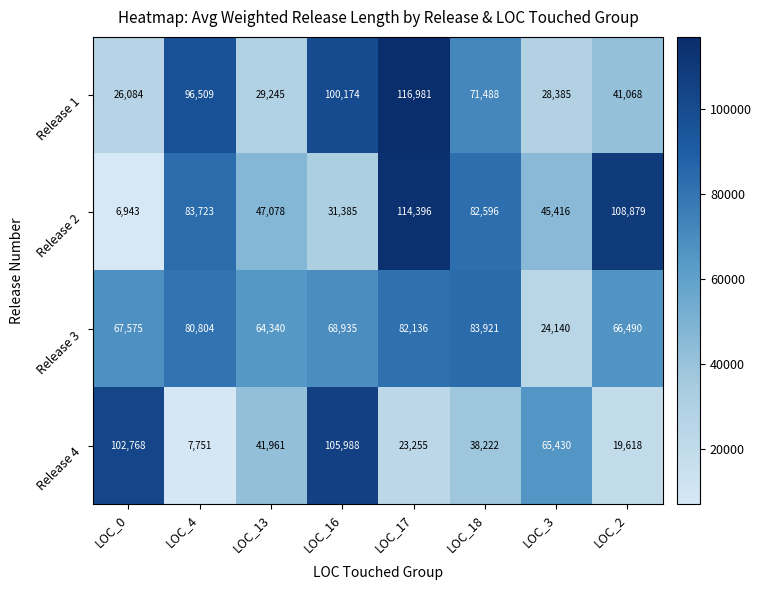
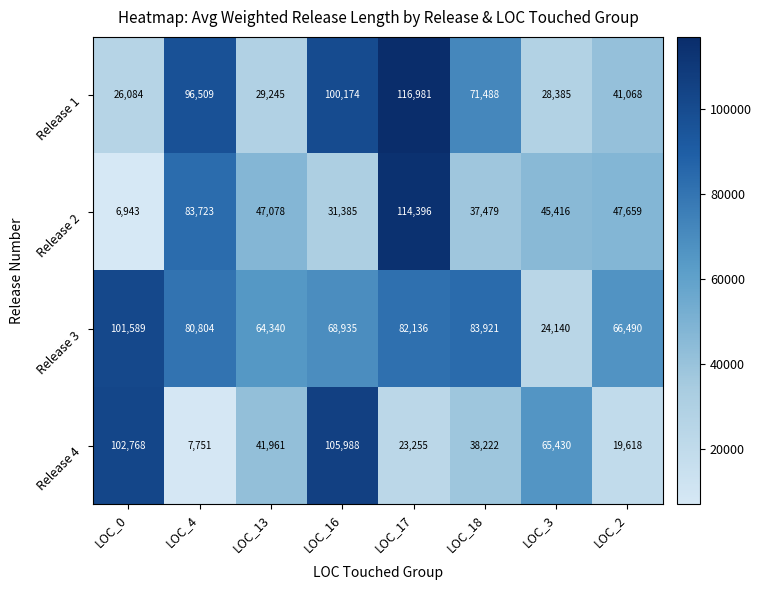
  {
    "Release 1": {
      "LOC_0": "26,084",
      "LOC_4": "96,509",
      "LOC_13": "29,245",
      "LOC_16": "100,174",
      "LOC_17": "116,981",
      "LOC_18": "71,488",
      "LOC_3": "28,385",
      "LOC_2": "41,068"
    },
    "Release 2": {
      "LOC_0": "6,943",
      "LOC_4": "83,723",
      "LOC_13": "47,078",
      "LOC_16": "31,385",
      "LOC_17": "114,396",
-     "LOC_18": "82,596",
+     "LOC_18": "37,479",
      "LOC_3": "45,416",
-     "LOC_2": "108,879"
+     "LOC_2": "47,659"
    },
    "Release 3": {
-     "LOC_0": "67,575",
+     "LOC_0": "101,589",
      "LOC_4": "80,804",
      "LOC_13": "64,340",
      "LOC_16": "68,935",
      "LOC_17": "82,136",
      "LOC_18": "83,921",
      "LOC_3": "24,140",
      "LOC_2": "66,490"
    },
    "Release 4": {
      "LOC_0": "102,768",
      "LOC_4": "7,751",
      "LOC_13": "41,961",
      "LOC_16": "105,988",
      "LOC_17": "23,255",
      "LOC_18": "38,222",
      "LOC_3": "65,430",
      "LOC_2": "19,618"
    }
  }
